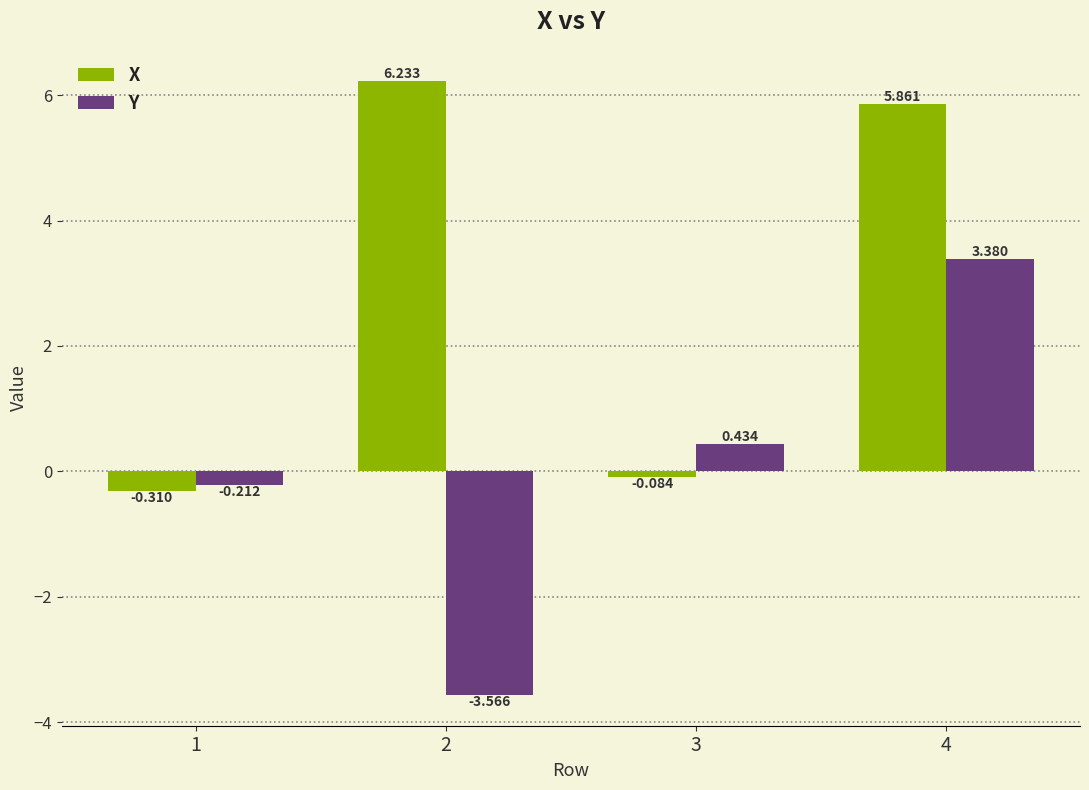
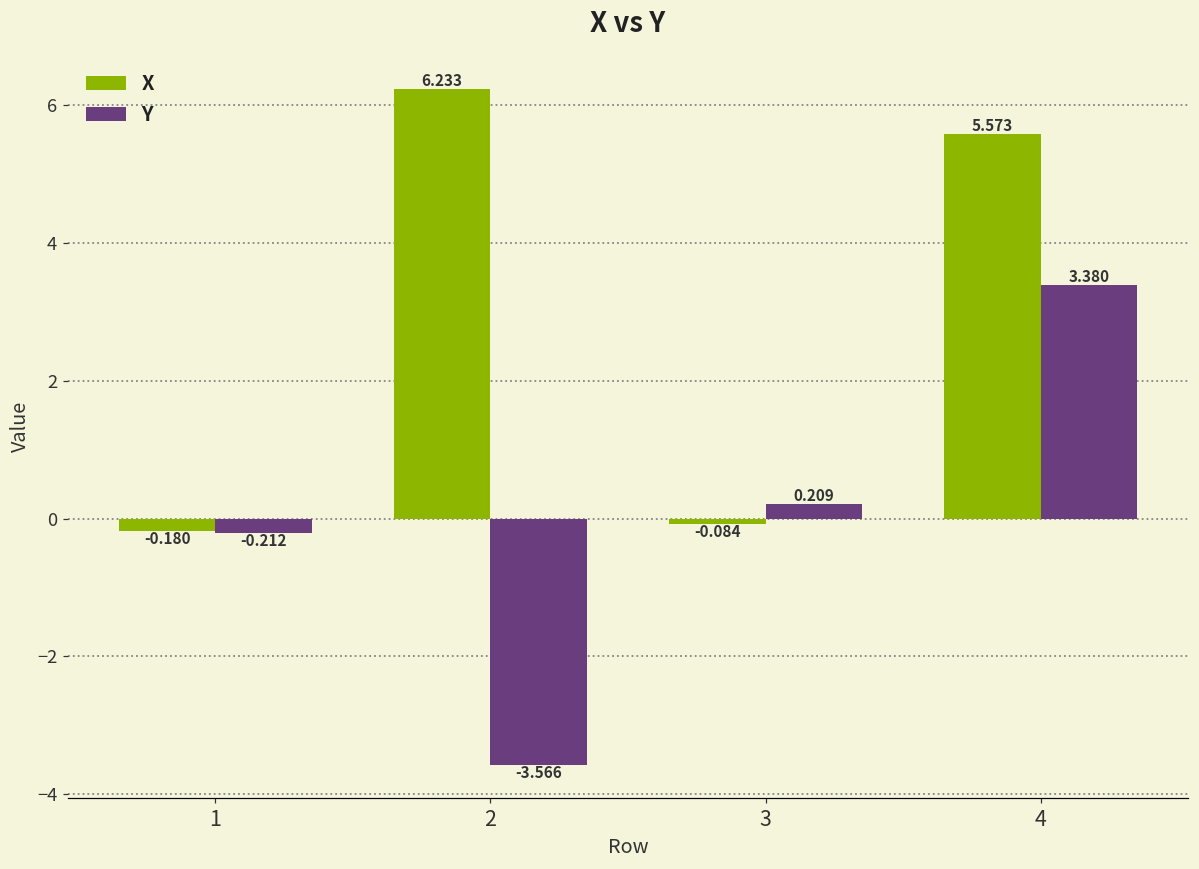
  {
    "X": {
-     "1": -0.310,
+     "1": -0.180,
      "2": 6.233,
      "3": -0.084,
-     "4": 5.861
+     "4": 5.573
    },
    "Y": {
      "1": -0.212,
      "2": -3.566,
-     "3": 0.434,
+     "3": 0.209,
      "4": 3.380
    }
  }
